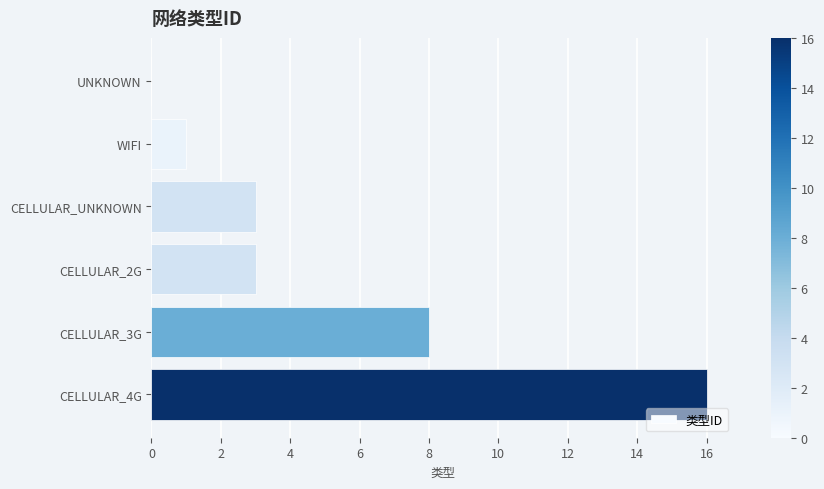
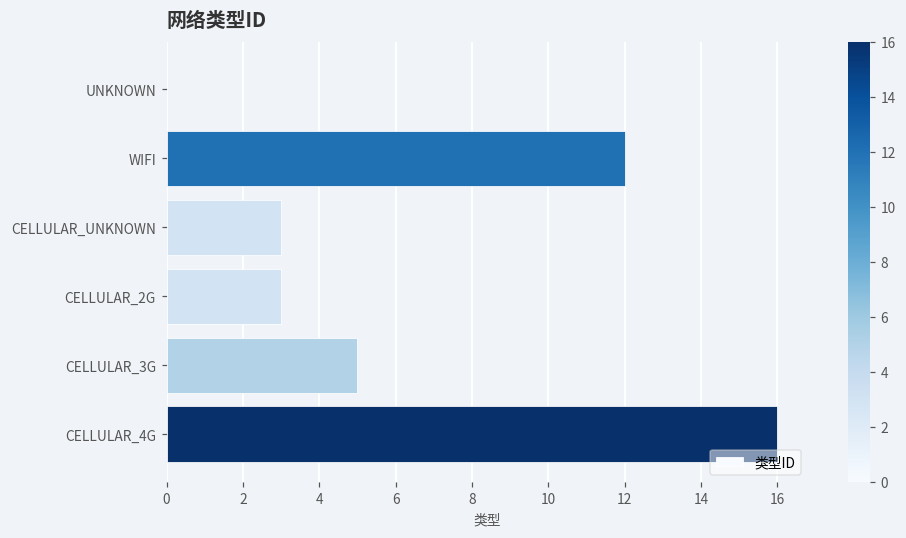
  {
    "UNKNOWN": 0,
-   "WIFI": 1,
+   "WIFI": 12,
    "CELLULAR_UNKNOWN": 3,
    "CELLULAR_2G": 3,
-   "CELLULAR_3G": 8,
+   "CELLULAR_3G": 5,
    "CELLULAR_4G": 16
  }
